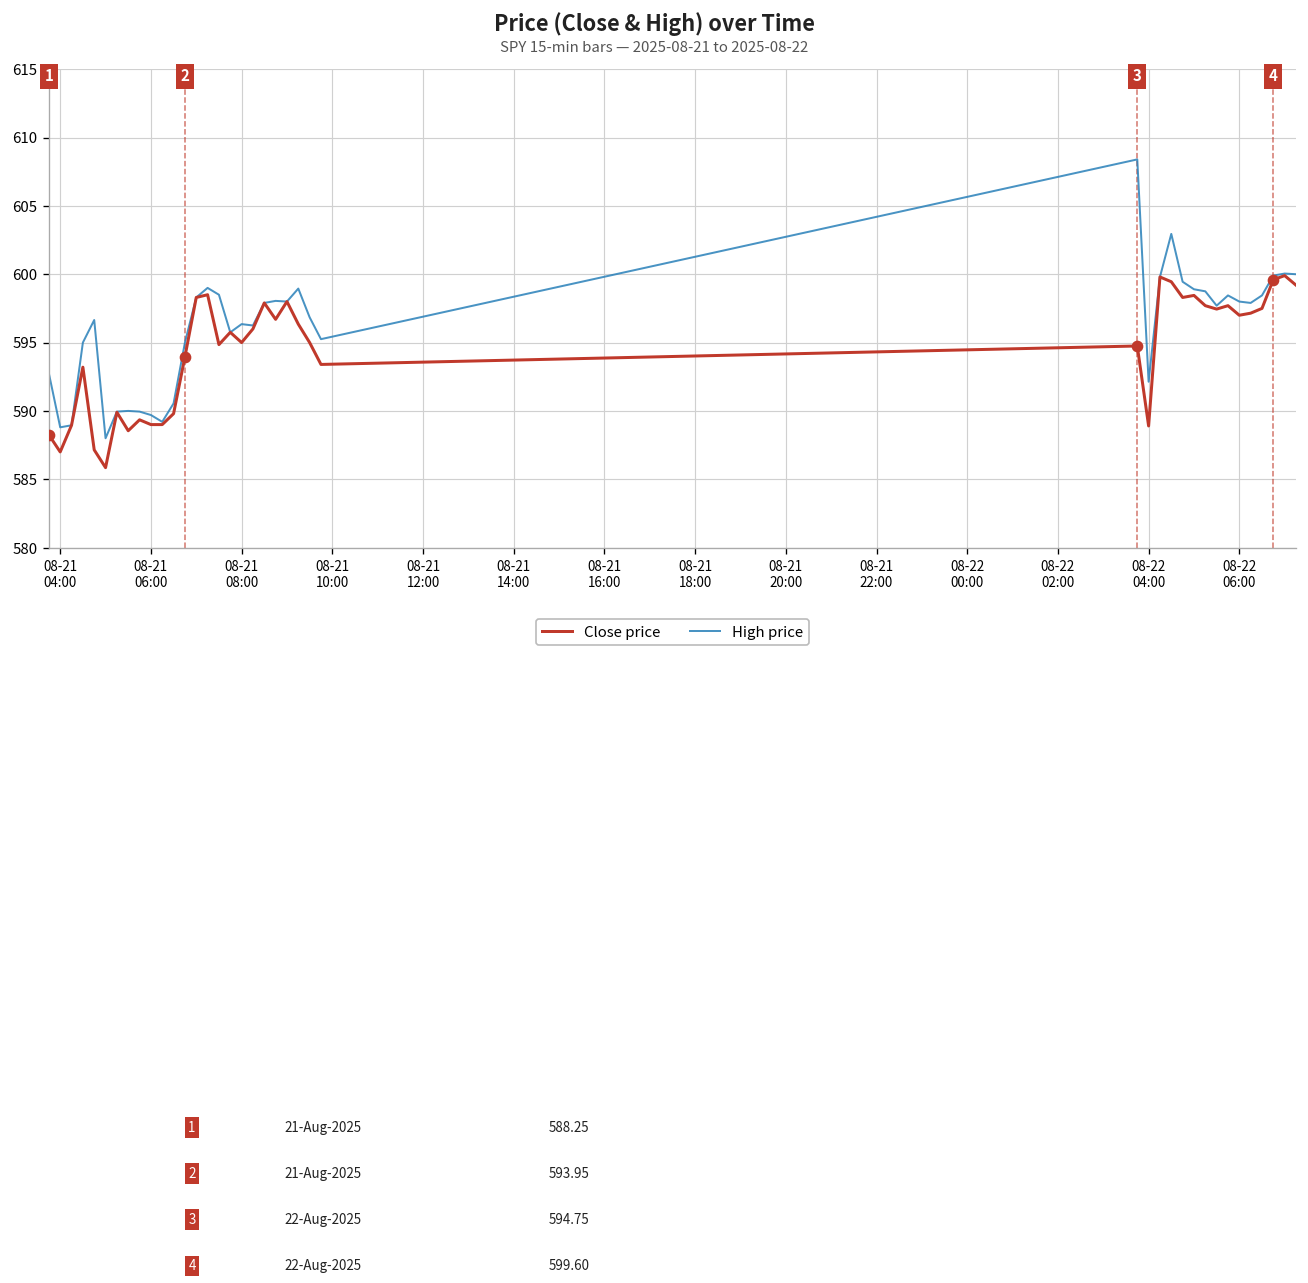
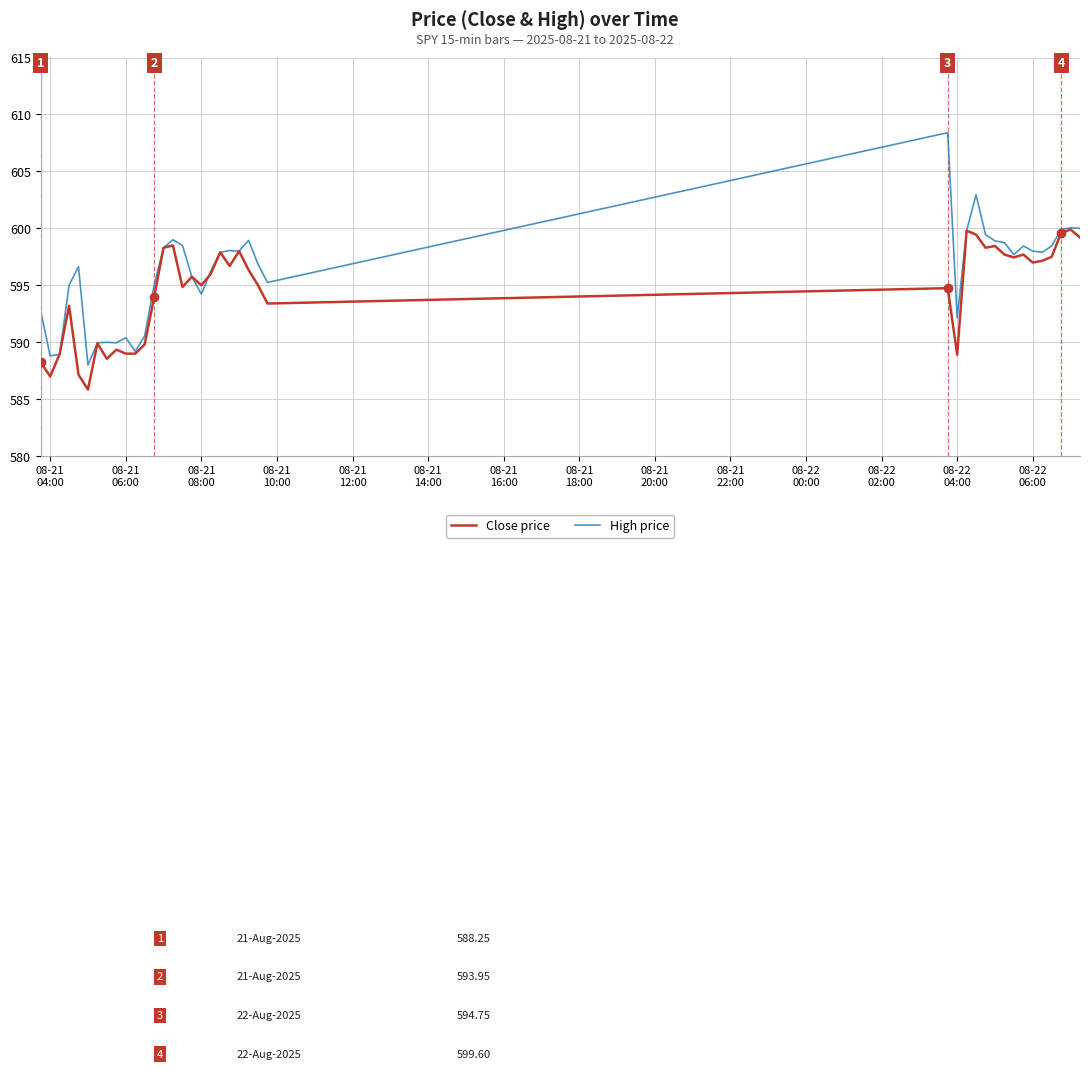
  {
    "High price": {
      "08-21 04:00": 588.8,
-     "08-21 06:00": 589.7,
-     "08-21 08:00": 596.3,
+     "08-21 06:00": 590.4,
+     "08-21 08:00": 594.2,
      "08-22 04:00": 592.1,
      "08-22 06:00": 598.0
    }
  }
